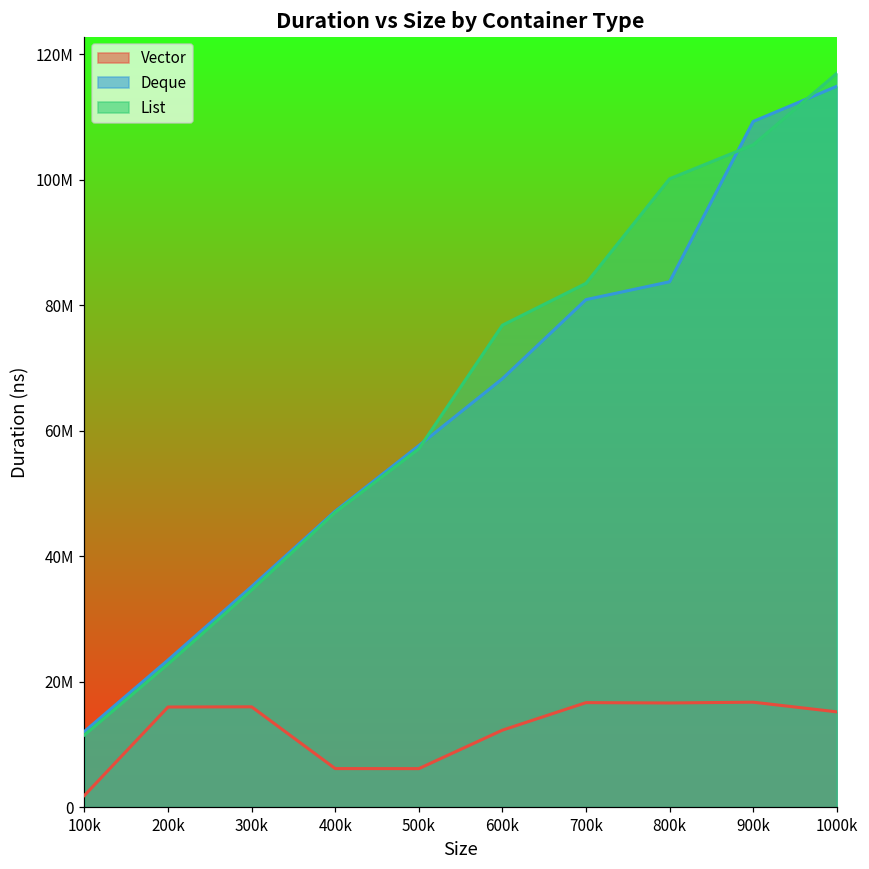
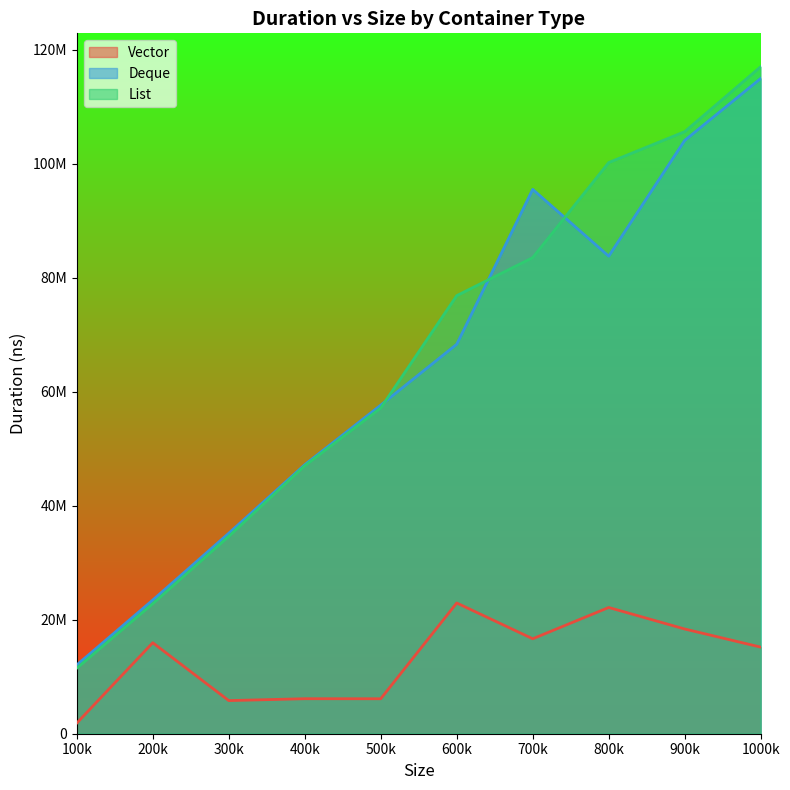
  {
    "Vector": {
      "100k": 2000000,
      "200k": 16000000,
-     "300k": 16000000,
+     "300k": 6000000,
      "400k": 6000000,
      "500k": 6000000,
-     "600k": 12000000,
+     "600k": 23000000,
      "700k": 17000000,
-     "800k": 17000000,
-     "900k": 17000000,
+     "800k": 22000000,
+     "900k": 18000000,
      "1000k": 15000000
    },
    "Deque": {
      "100k": 12000000,
      "200k": 23000000,
      "300k": 35000000,
      "500k": 58000000,
      "600k": 68000000,
-     "700k": 81000000,
+     "700k": 95000000,
      "800k": 84000000,
-     "900k": 109000000,
+     "900k": 104000000,
      "1000k": 115000000
    },
    "List": {
      "100k": 11000000,
      "200k": 23000000,
      "300k": 35000000,
      "500k": 57000000,
      "600k": 77000000,
      "700k": 84000000,
      "800k": 100000000,
      "900k": 106000000,
      "1000k": 117000000
    }
  }
